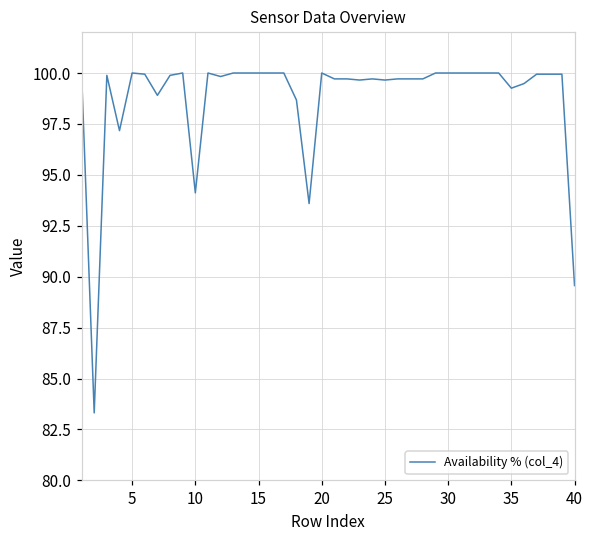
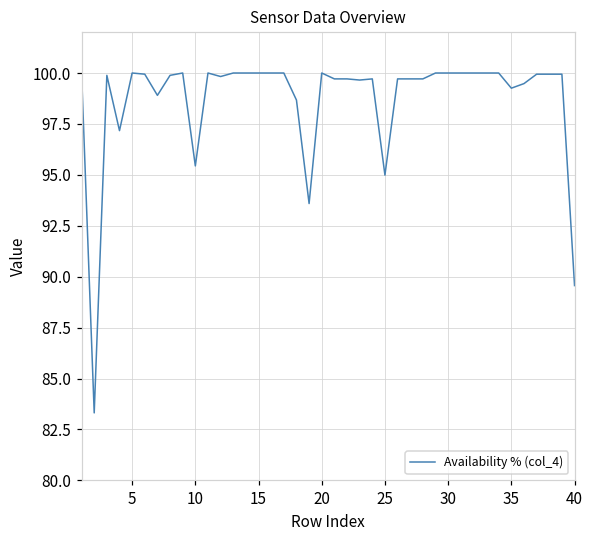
  {
    "5": 100.0,
-   "10": 94.1,
+   "10": 95.4,
    "15": 100.0,
    "20": 100.0,
-   "25": 99.7,
+   "25": 95.0,
    "30": 100.0,
    "35": 99.3,
    "40": 89.6
  }
